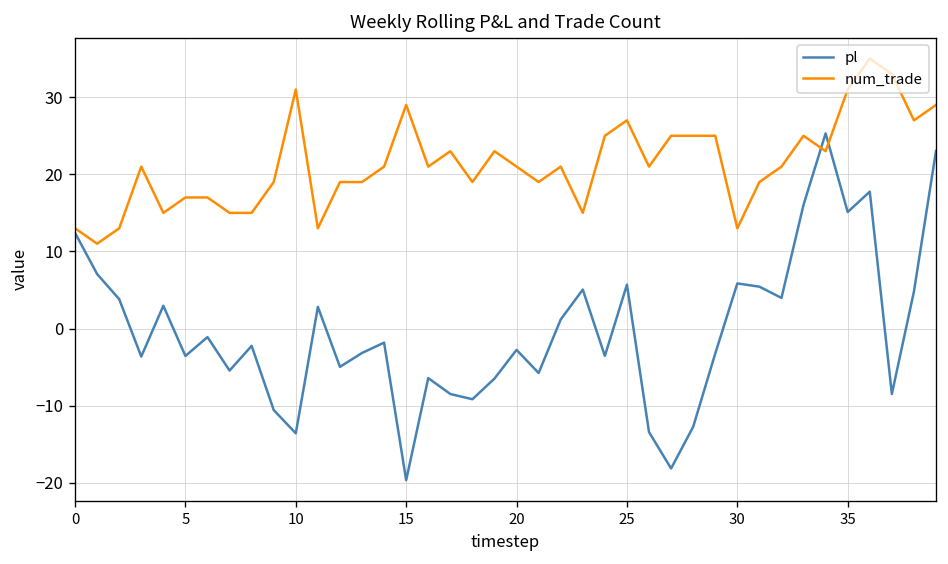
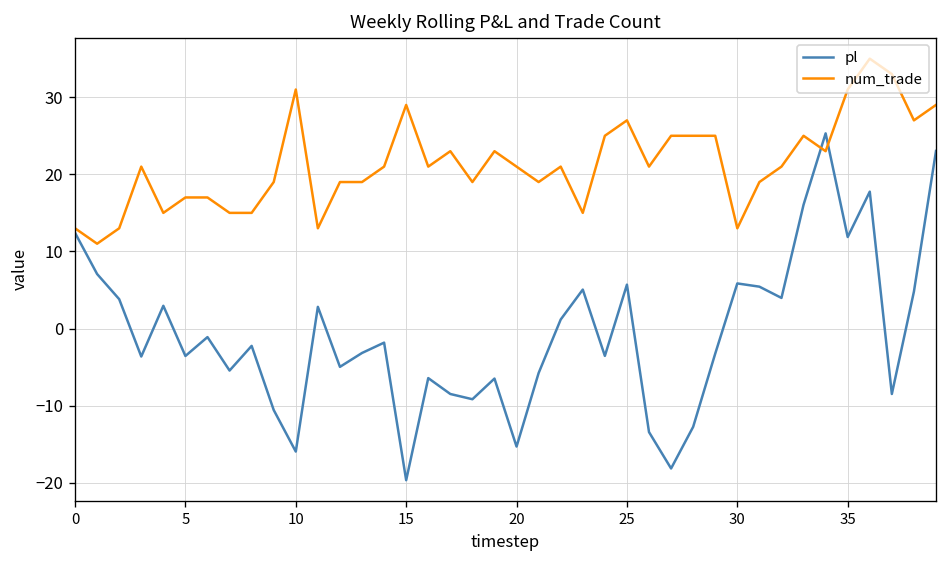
  {
    "pl": {
      "0": 12,
      "5": -4,
-     "10": -14,
+     "10": -16,
      "15": -20,
-     "20": -3,
+     "20": -15,
      "25": 6,
      "30": 6,
-     "35": 15
+     "35": 12
    },
    "num_trade": {
      "0": 13,
      "5": 17,
      "10": 31,
      "15": 29,
      "20": 21,
      "25": 27,
      "30": 13
    }
  }
